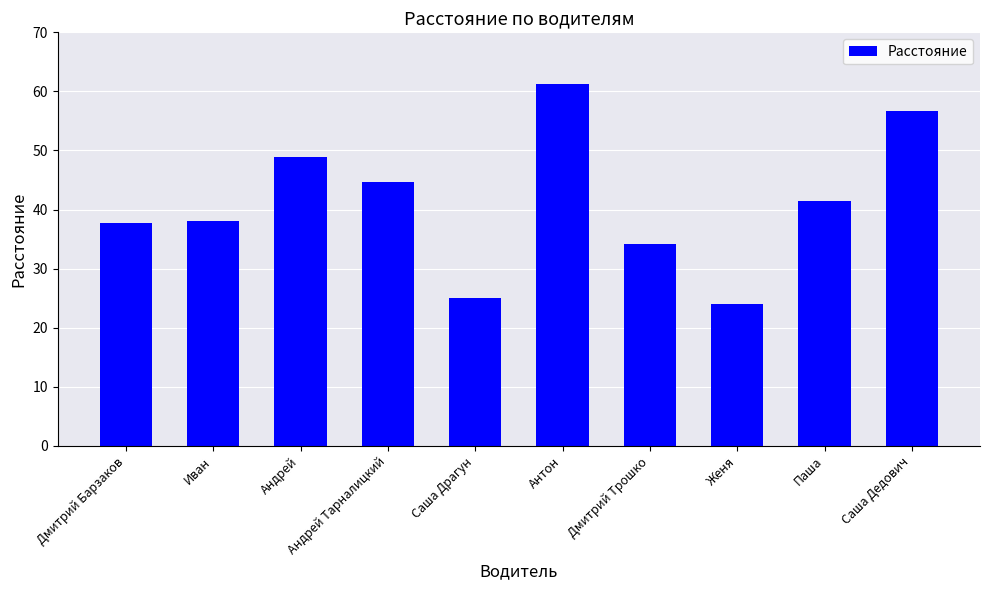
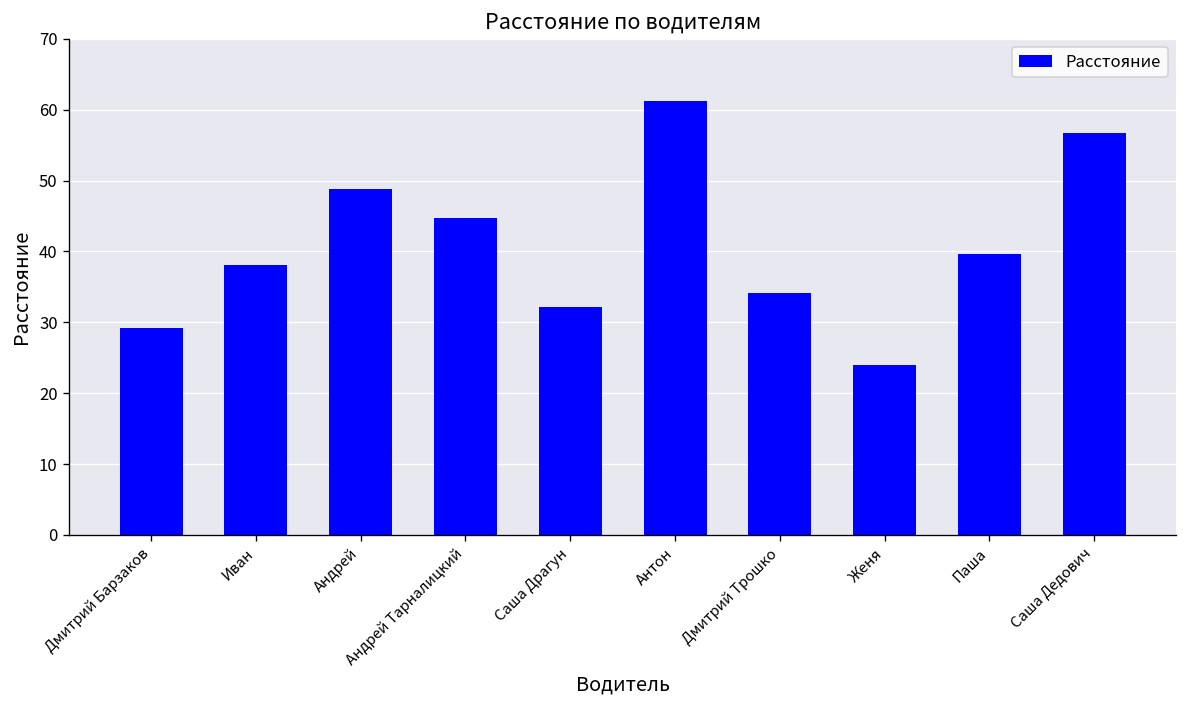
  {
-   "Дмитрий Барзаков": 38,
+   "Дмитрий Барзаков": 29,
    "Иван": 38,
    "Андрей": 49,
    "Андрей Тарналицкий": 45,
-   "Саша Драгун": 25,
+   "Саша Драгун": 32,
    "Антон": 61,
    "Дмитрий Трошко": 34,
    "Женя": 24,
-   "Паша": 41,
+   "Паша": 40,
    "Саша Дедович": 57
  }
